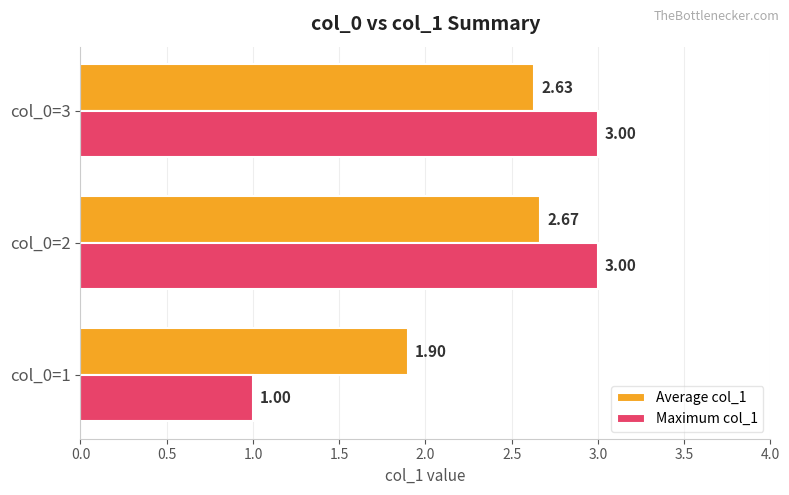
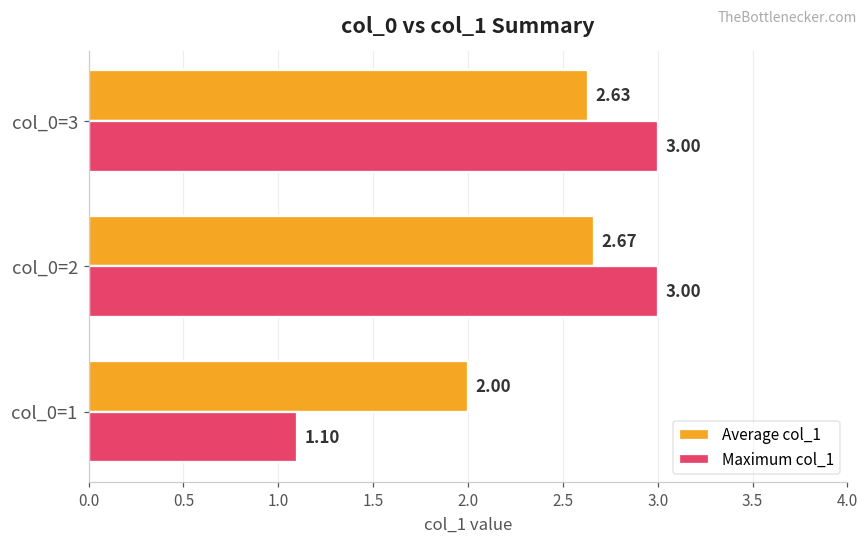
  {
    "Average col_1": {
      "col_0=3": 2.63,
      "col_0=2": 2.67,
-     "col_0=1": 1.90
+     "col_0=1": 2.00
    },
    "Maximum col_1": {
      "col_0=3": 3.00,
      "col_0=2": 3.00,
-     "col_0=1": 1.00
+     "col_0=1": 1.10
    }
  }
